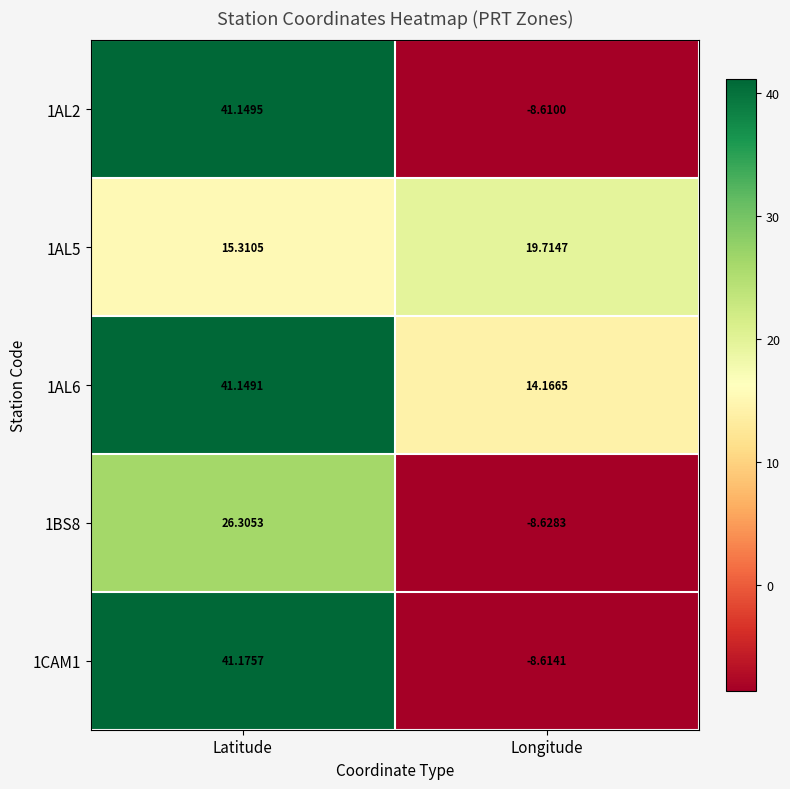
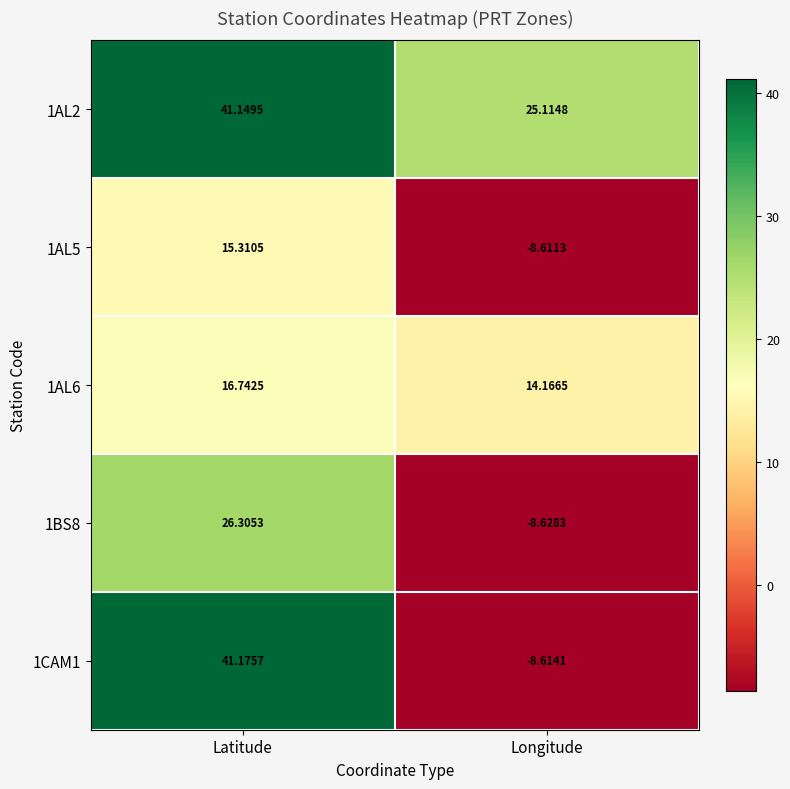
  {
    "1AL2": {
      "Latitude": 41.1495,
-     "Longitude": -8.6100
+     "Longitude": 25.1148
    },
    "1AL5": {
      "Latitude": 15.3105,
-     "Longitude": 19.7147
+     "Longitude": -8.6113
    },
    "1AL6": {
-     "Latitude": 41.1491,
+     "Latitude": 16.7425,
      "Longitude": 14.1665
    },
    "1BS8": {
      "Latitude": 26.3053,
      "Longitude": -8.6283
    },
    "1CAM1": {
      "Latitude": 41.1757,
      "Longitude": -8.6141
    }
  }
